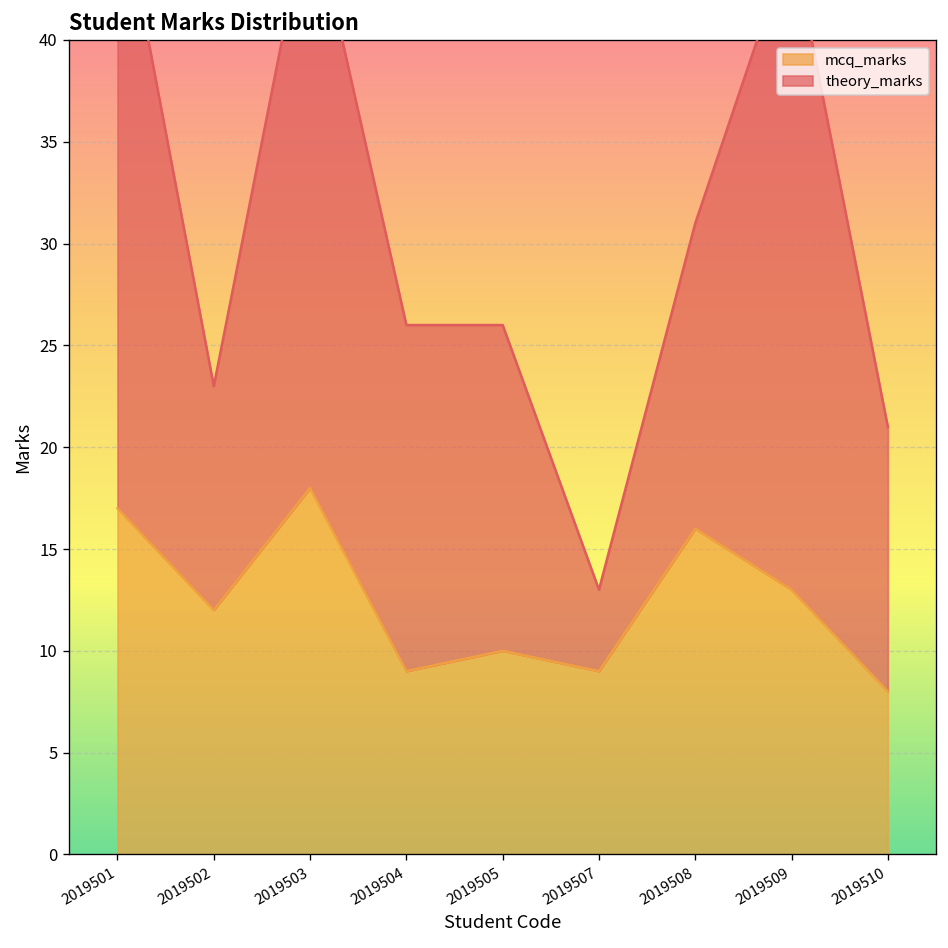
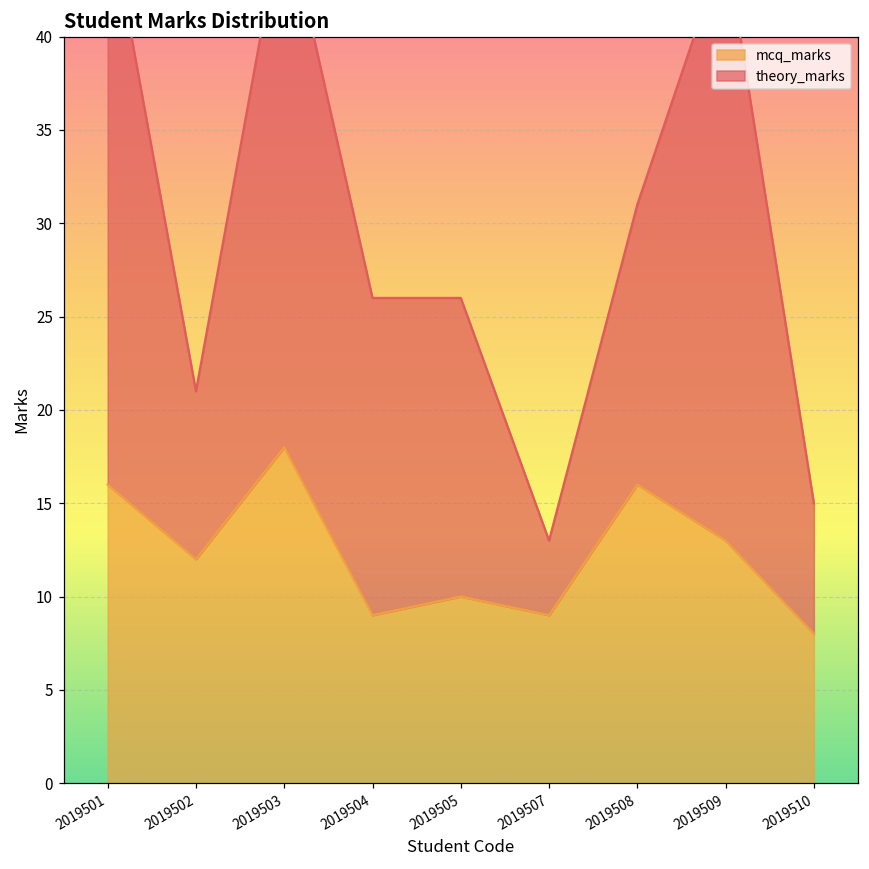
  {
    "mcq_marks": {
-     "2019501": 17,
+     "2019501": 16,
      "2019502": 12,
      "2019503": 18,
      "2019504": 9,
      "2019505": 10,
      "2019507": 9,
      "2019508": 16,
      "2019509": 13,
      "2019510": 8
    },
    "theory_marks": {
-     "2019502": 11,
+     "2019502": 9,
      "2019504": 17,
      "2019505": 16,
      "2019507": 4,
      "2019508": 15,
-     "2019510": 13
+     "2019510": 7
    }
  }
